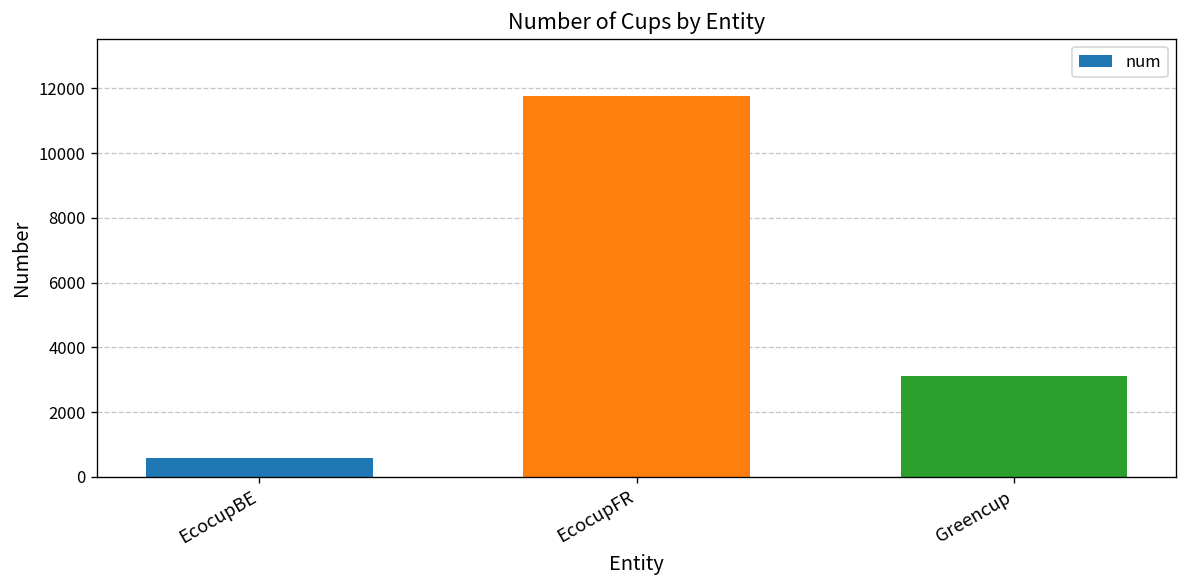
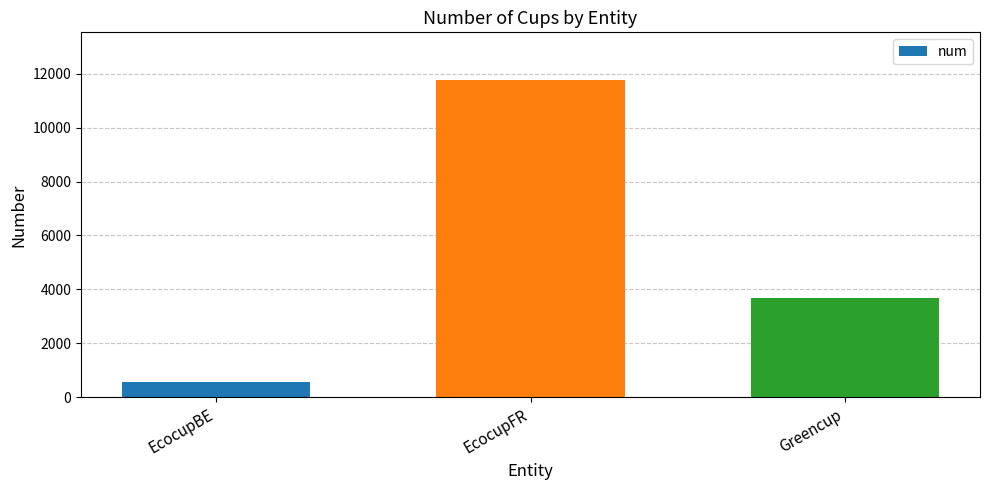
  {
    "EcocupBE": 600,
    "EcocupFR": 11800,
-   "Greencup": 3100
+   "Greencup": 3700
  }
